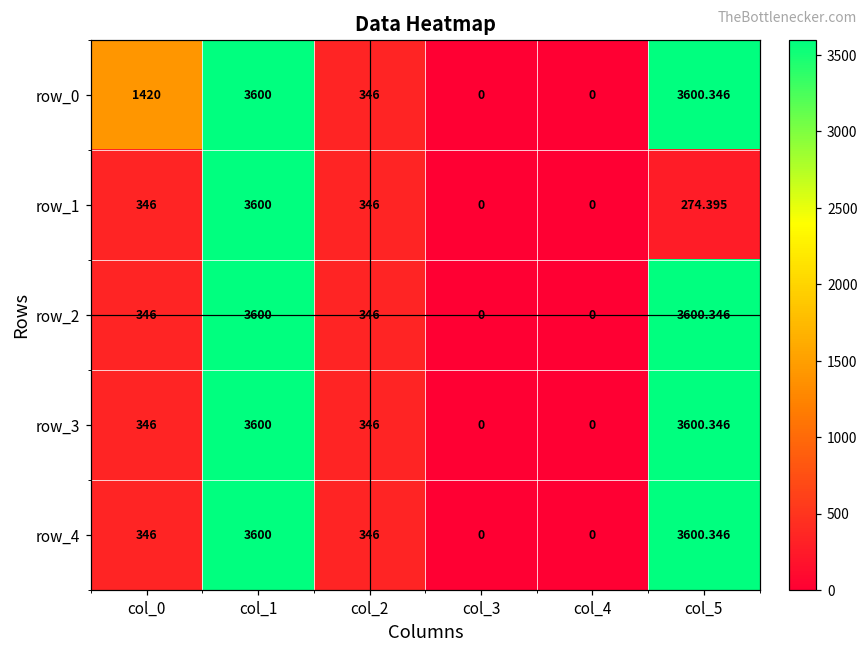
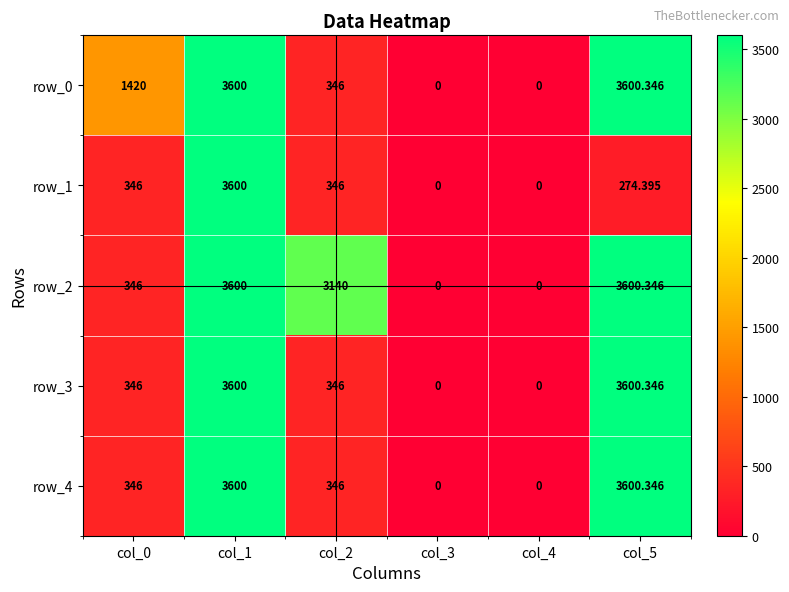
  {
    "row_0": {
      "col_0": 1420,
      "col_1": 3600,
      "col_2": 346,
      "col_3": 0,
      "col_4": 0,
      "col_5": 3600.346
    },
    "row_1": {
      "col_0": 346,
      "col_1": 3600,
      "col_2": 346,
      "col_3": 0,
      "col_4": 0,
      "col_5": 274.395
    },
    "row_2": {
      "col_0": 346,
      "col_1": 3600,
-     "col_2": 346,
+     "col_2": 3140,
      "col_3": 0,
      "col_4": 0,
      "col_5": 3600.346
    },
    "row_3": {
      "col_0": 346,
      "col_1": 3600,
      "col_2": 346,
      "col_3": 0,
      "col_4": 0,
      "col_5": 3600.346
    },
    "row_4": {
      "col_0": 346,
      "col_1": 3600,
      "col_2": 346,
      "col_3": 0,
      "col_4": 0,
      "col_5": 3600.346
    }
  }
